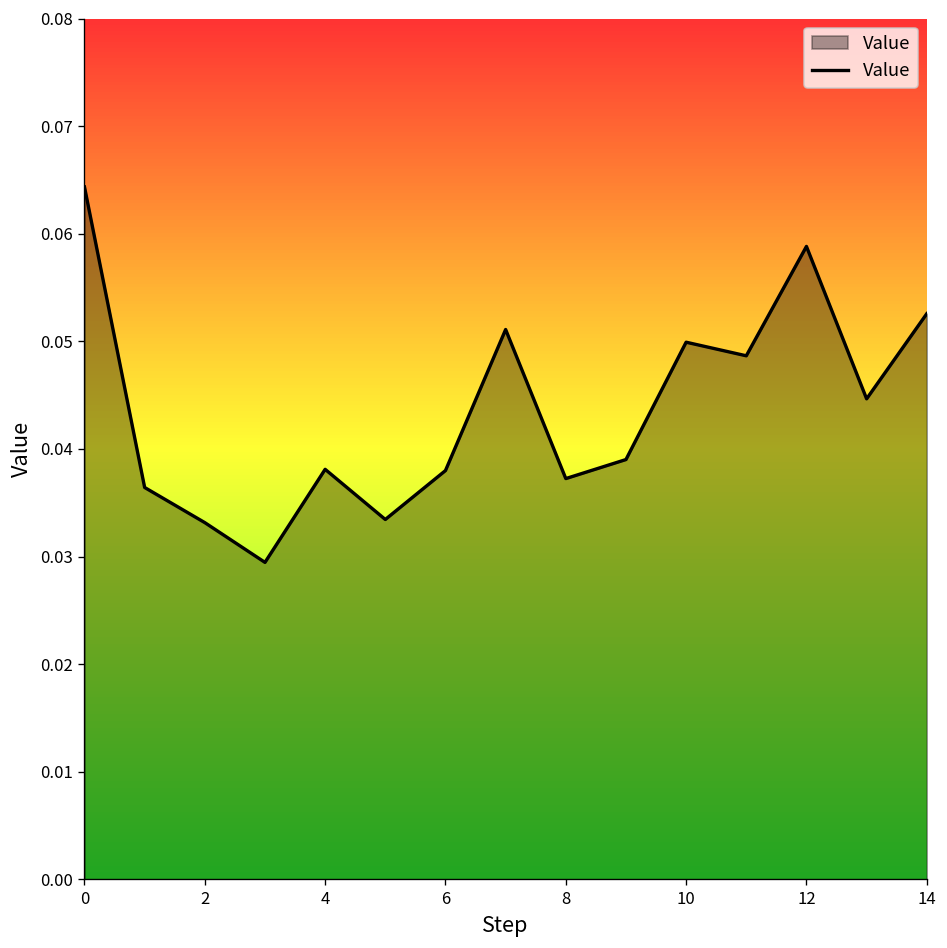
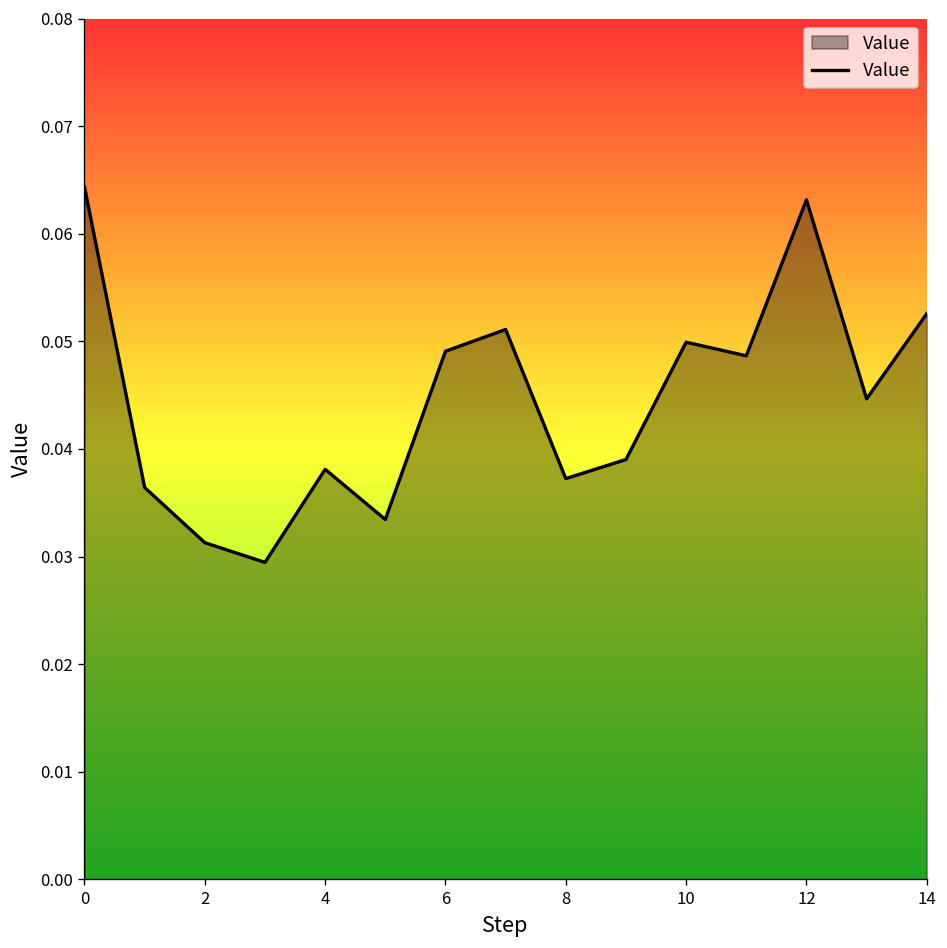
  {
    "0": 0.064,
-   "2": 0.033,
+   "2": 0.031,
    "4": 0.038,
-   "6": 0.038,
+   "6": 0.049,
    "8": 0.037,
    "10": 0.050,
-   "12": 0.059,
+   "12": 0.063,
    "14": 0.053
  }
